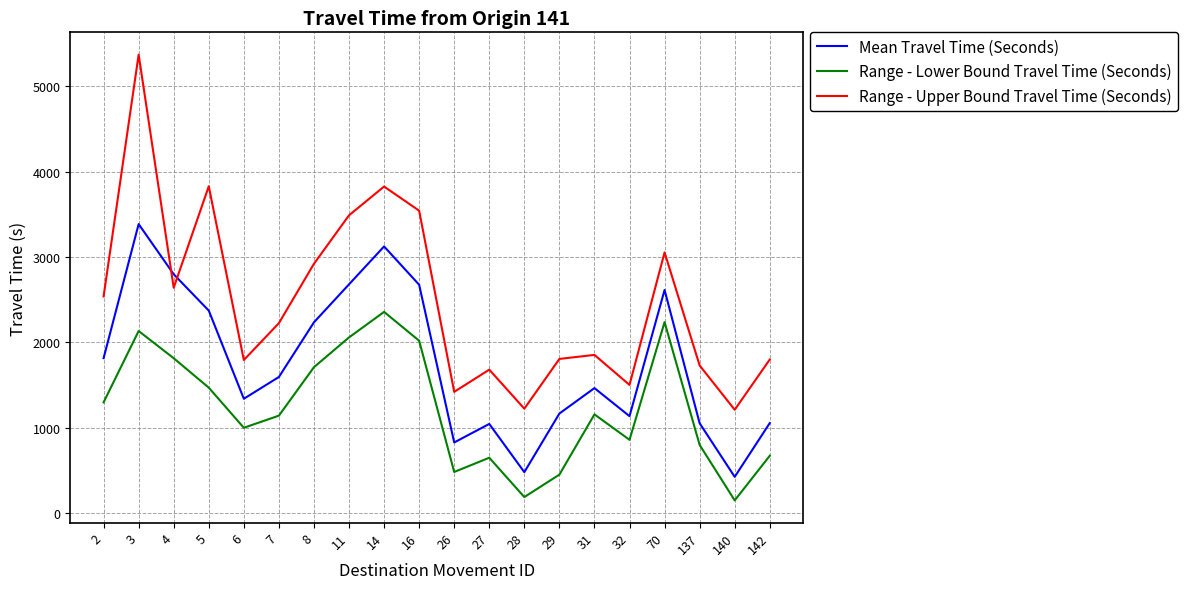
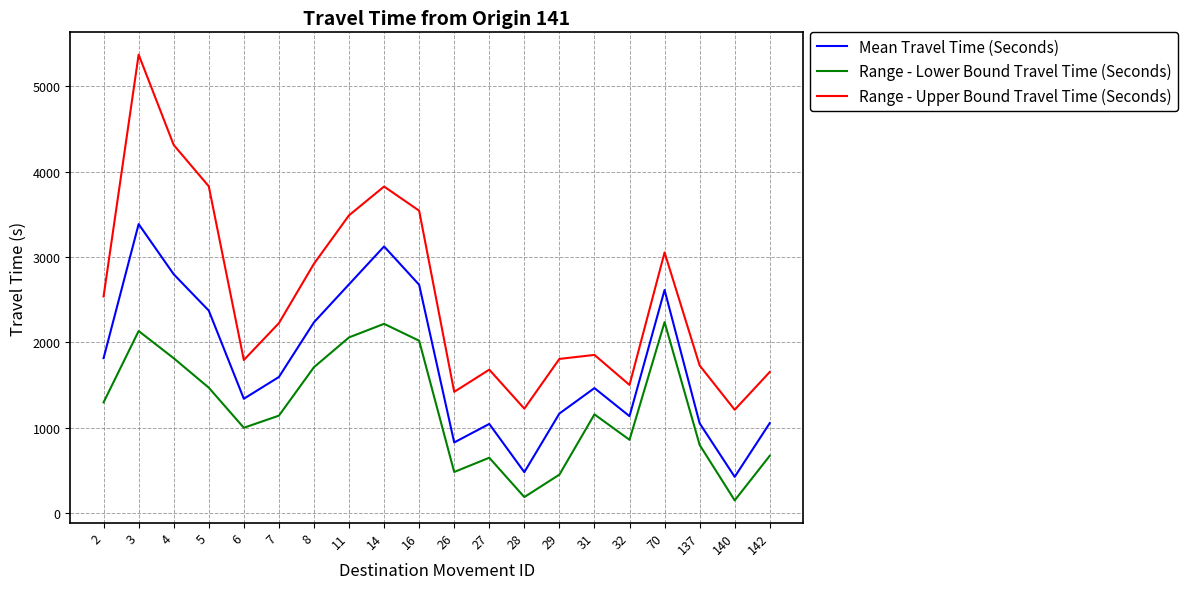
  {
    "Mean Travel Time (Seconds)": {
      "2": 1800,
      "3": 3400,
      "4": 2800,
      "5": 2400,
      "6": 1300,
      "7": 1600,
      "8": 2200,
      "11": 2700,
      "14": 3100,
      "16": 2700,
      "26": 800,
      "27": 1000,
      "28": 500,
      "29": 1200,
      "31": 1500,
      "32": 1100,
      "70": 2600,
      "137": 1100,
      "140": 400,
      "142": 1100
    },
    "Range - Lower Bound Travel Time (Seconds)": {
      "2": 1300,
      "3": 2100,
      "4": 1800,
      "5": 1500,
      "6": 1000,
      "7": 1100,
      "8": 1700,
      "11": 2100,
-     "14": 2400,
+     "14": 2200,
      "16": 2000,
      "26": 500,
      "27": 600,
      "28": 200,
      "29": 500,
      "31": 1200,
      "32": 900,
      "70": 2200,
      "137": 800,
      "140": 100,
      "142": 700
    },
    "Range - Upper Bound Travel Time (Seconds)": {
      "2": 2500,
      "3": 5400,
-     "4": 2600,
+     "4": 4300,
      "5": 3800,
      "6": 1800,
      "7": 2200,
      "8": 2900,
      "11": 3500,
      "14": 3800,
      "16": 3500,
      "26": 1400,
      "27": 1700,
      "28": 1200,
      "29": 1800,
      "31": 1900,
      "32": 1500,
      "70": 3100,
      "137": 1700,
      "140": 1200,
-     "142": 1800
+     "142": 1700
    }
  }
